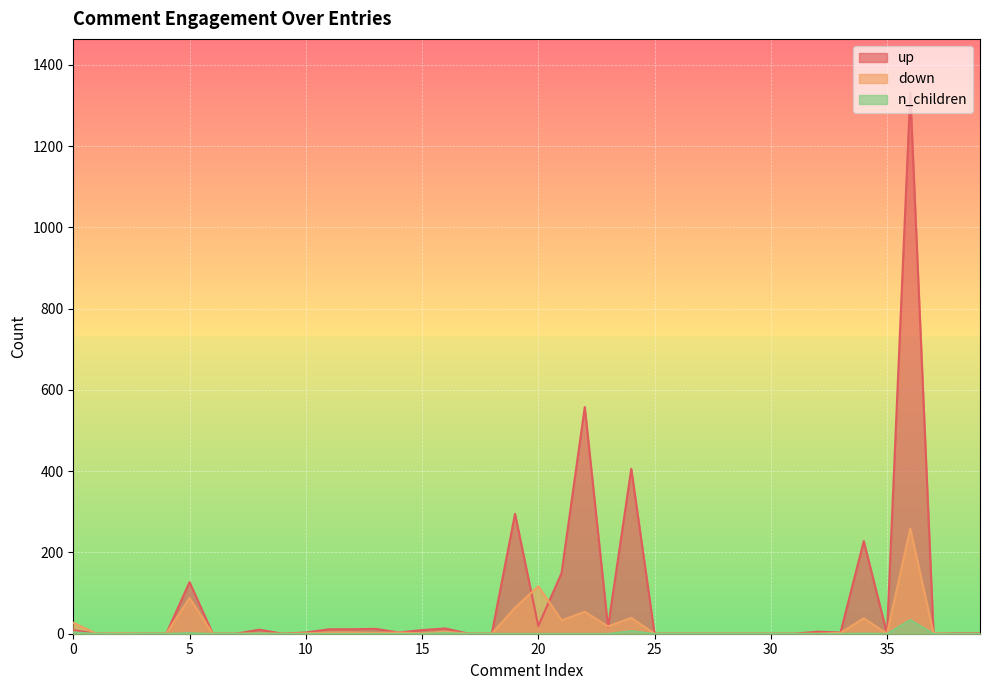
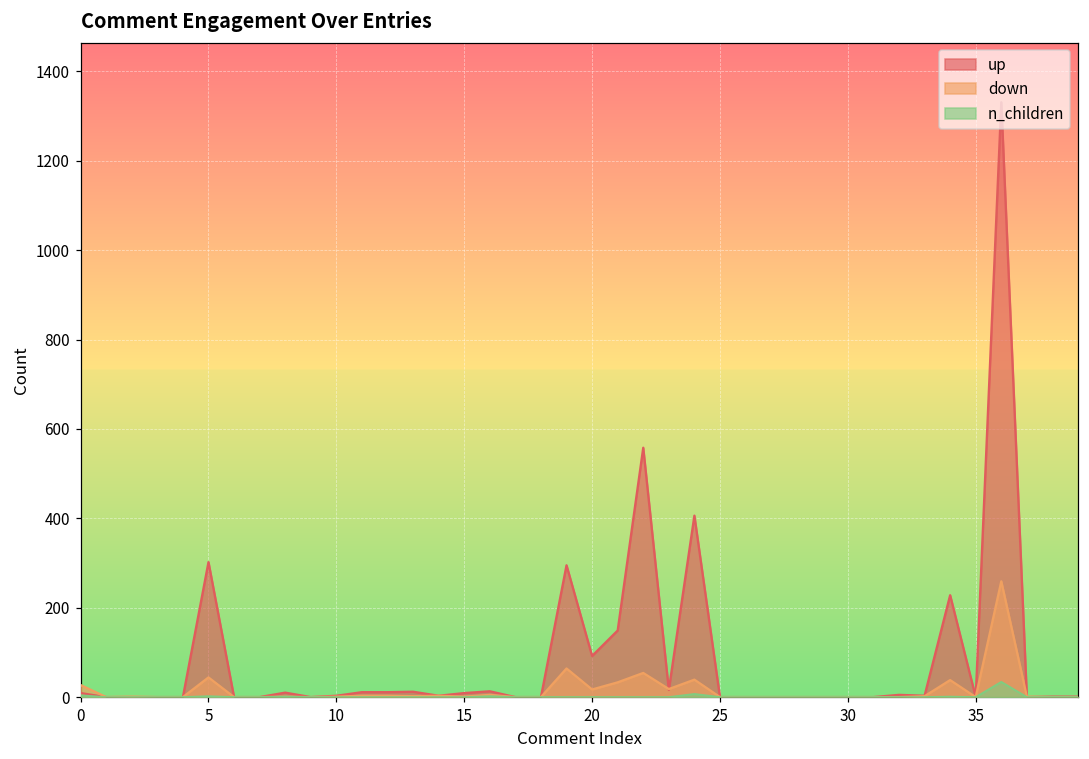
  {
    "up": {
-     "5": 130,
+     "5": 300,
      "15": 10,
-     "20": 20
+     "20": 90
    },
    "down": {
      "0": 30,
-     "5": 90,
-     "20": 120
+     "5": 40,
+     "20": 20
    },
    "n_children": {
      "5": 0,
      "20": 0
    }
  }
